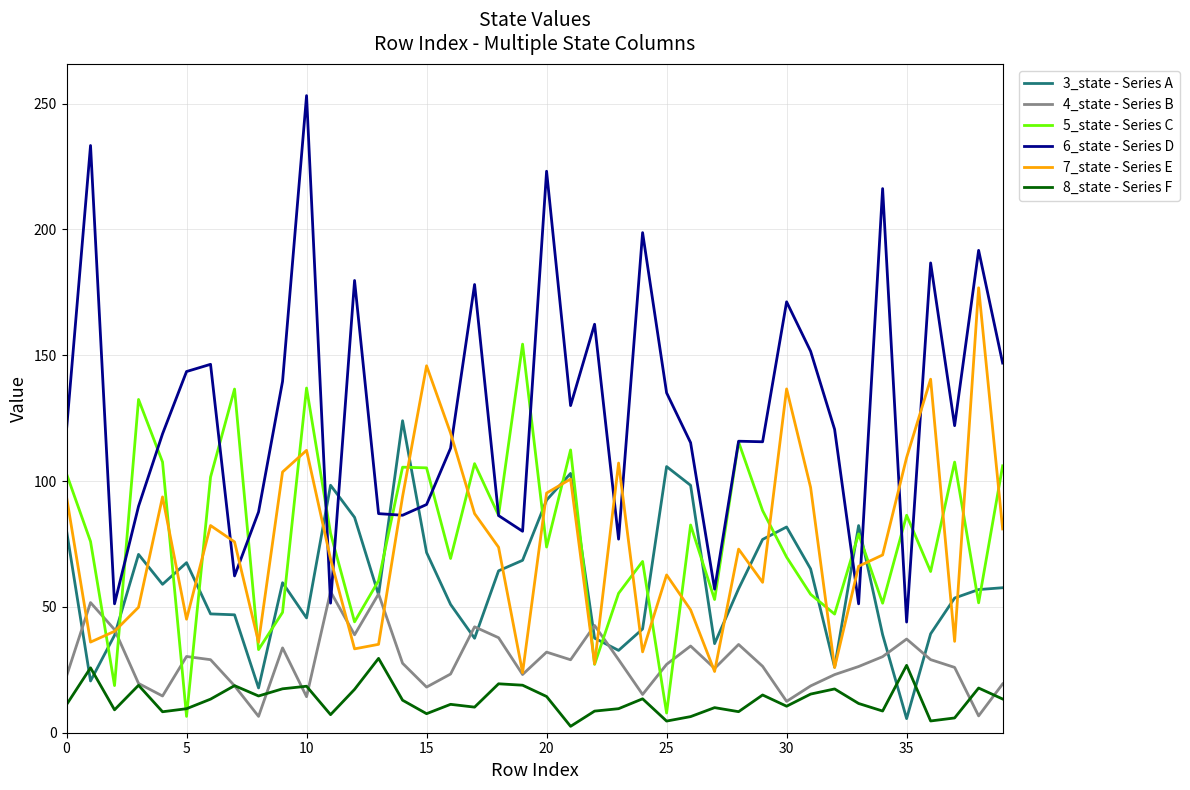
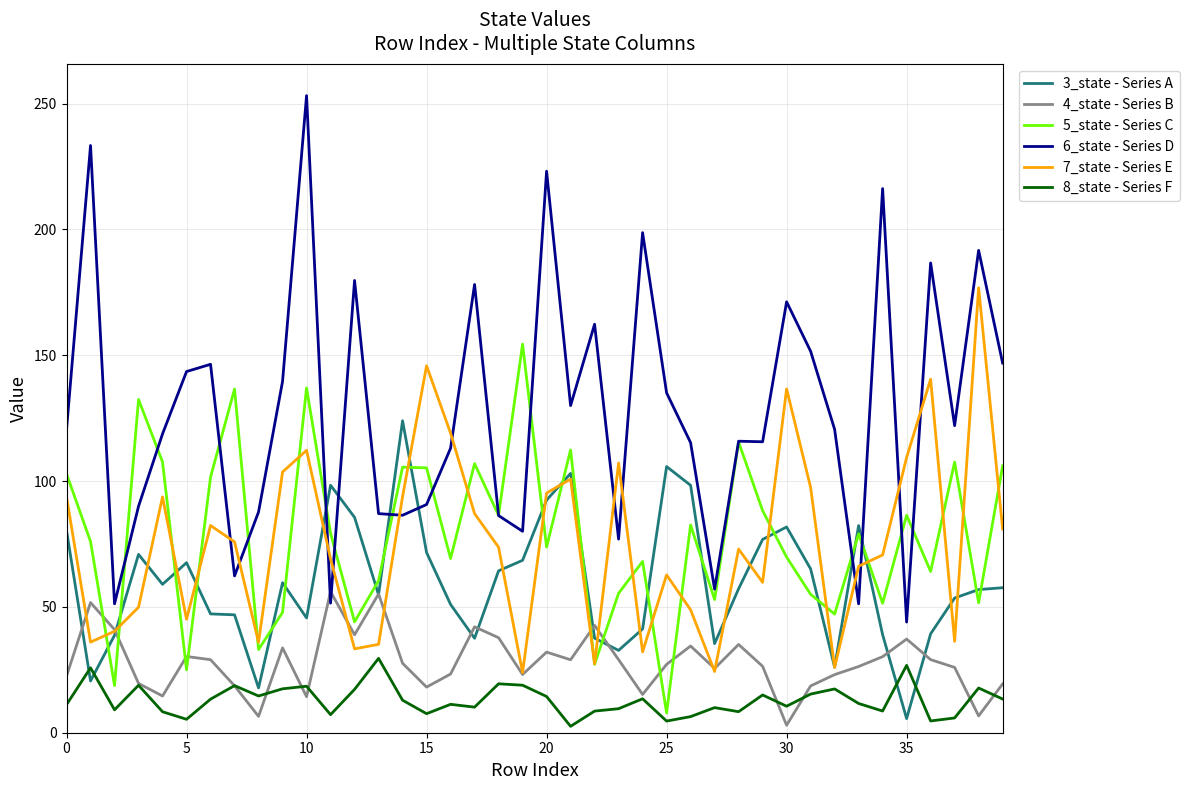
  {
    "3_state - Series A": {
      "0": 80,
      "5": 68,
      "10": 46,
      "15": 72,
      "20": 92,
      "25": 106,
      "30": 82,
      "35": 6
    },
    "4_state - Series B": {
      "0": 22,
      "5": 30,
      "10": 14,
      "15": 18,
      "20": 32,
      "25": 27,
-     "30": 12,
+     "30": 3,
      "35": 37
    },
    "5_state - Series C": {
      "0": 103,
-     "5": 6,
+     "5": 25,
      "10": 137,
      "15": 105,
      "20": 74,
      "25": 8,
      "30": 70,
      "35": 86
    },
    "6_state - Series D": {
      "0": 120,
      "5": 144,
      "10": 253,
      "15": 91,
      "20": 223,
      "25": 135,
      "30": 171,
      "35": 44
    },
    "7_state - Series E": {
      "0": 94,
      "5": 45,
      "10": 112,
      "15": 146,
      "20": 95,
      "25": 63,
      "30": 137,
      "35": 109
    },
    "8_state - Series F": {
      "0": 11,
-     "5": 10,
+     "5": 5,
      "10": 18,
      "15": 8,
      "20": 14,
      "25": 5,
      "30": 11,
      "35": 27
    }
  }
